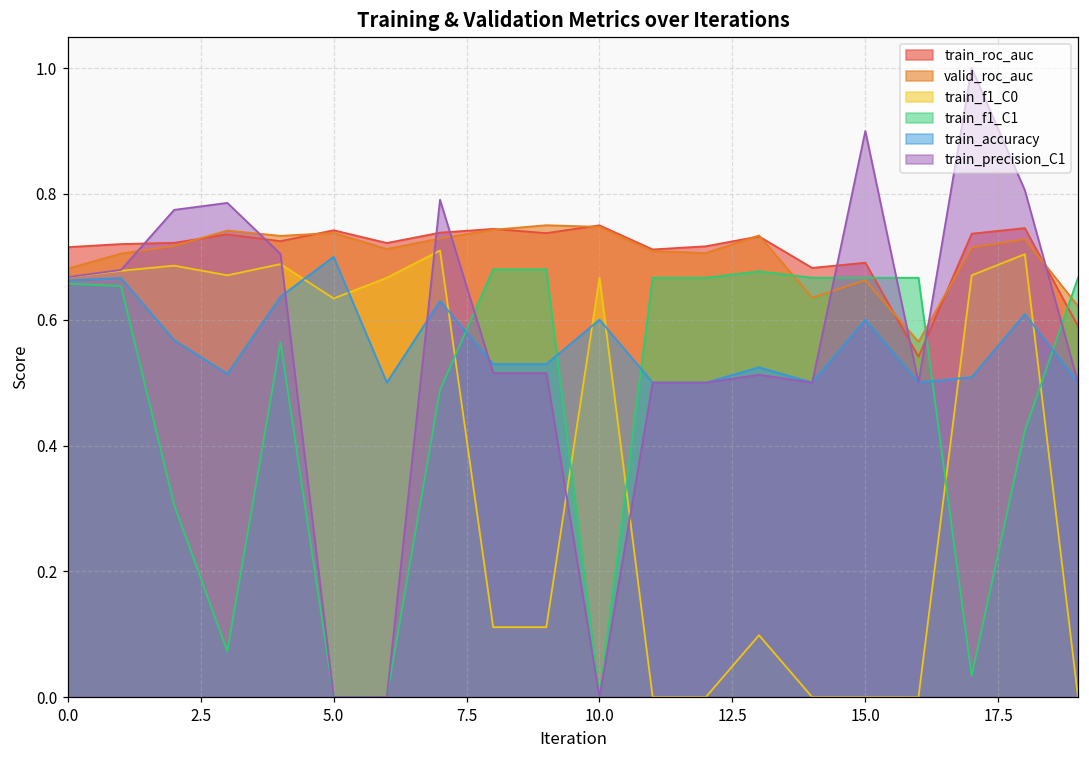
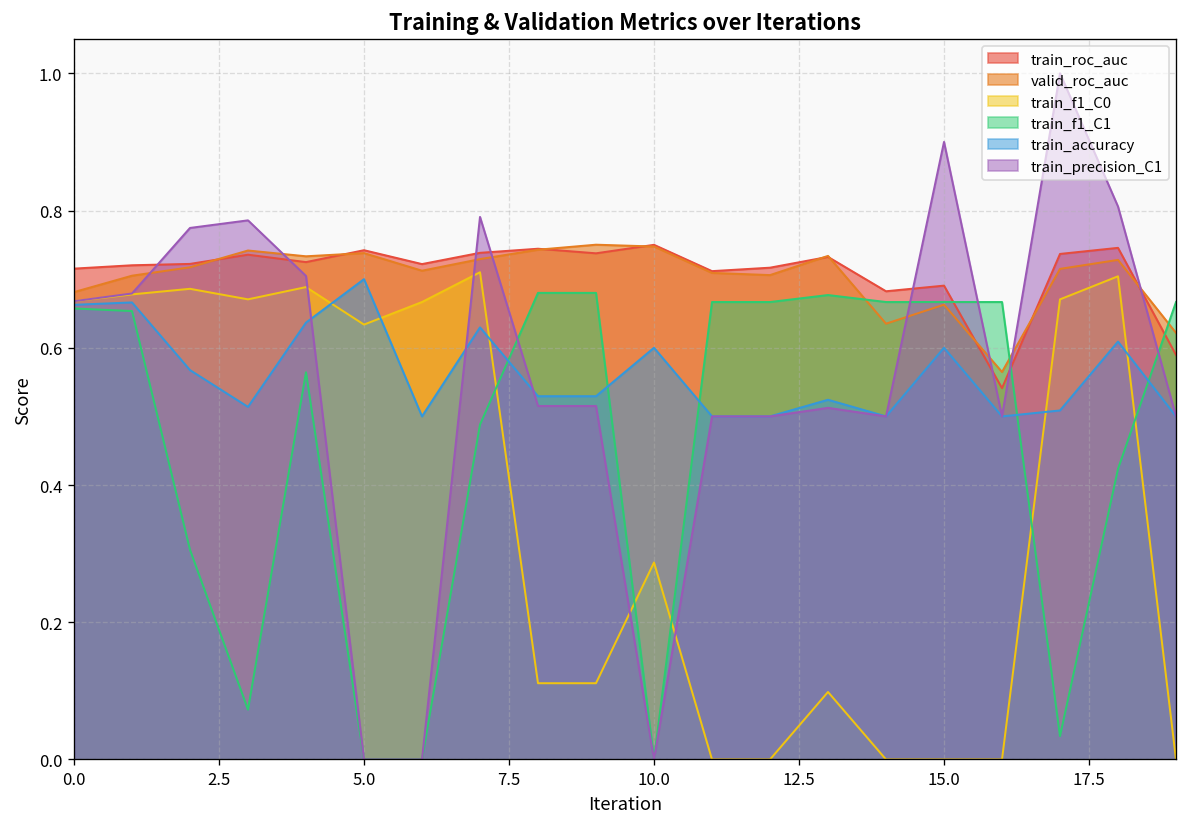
  {
    "train_f1_C0": {
      "5.0": 0.63,
-     "10.0": 0.67,
+     "10.0": 0.29,
      "15.0": 0.00
    },
    "train_f1_C1": {
      "0.0": 0.66
    },
    "train_accuracy": {
      "0.0": 0.66,
      "5.0": 0.70,
      "10.0": 0.60,
      "15.0": 0.60
    },
    "train_precision_C1": {
      "15.0": 0.90
    }
  }
